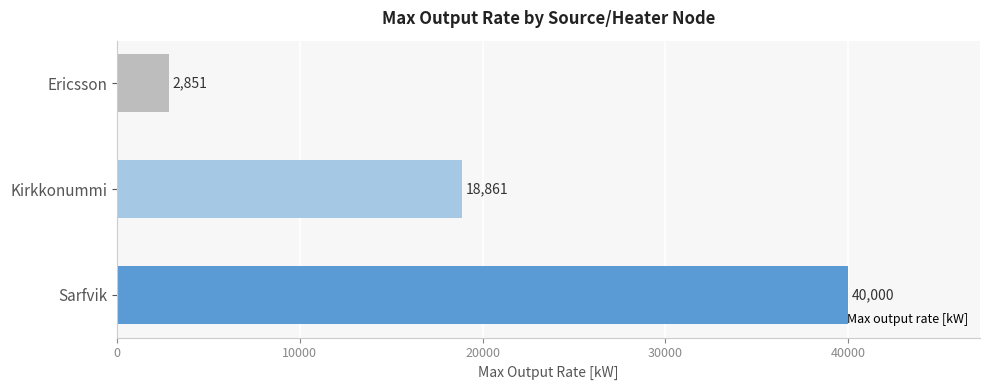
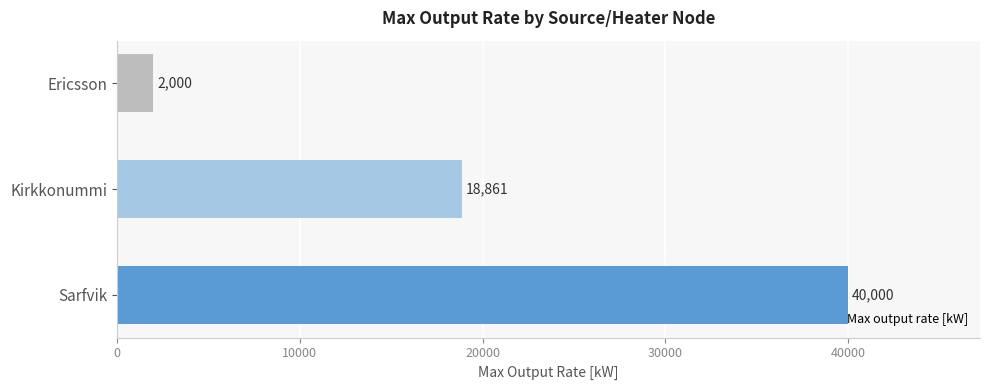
  {
-   "Ericsson": "2,851",
+   "Ericsson": "2,000",
    "Kirkkonummi": "18,861",
    "Sarfvik": "40,000"
  }
